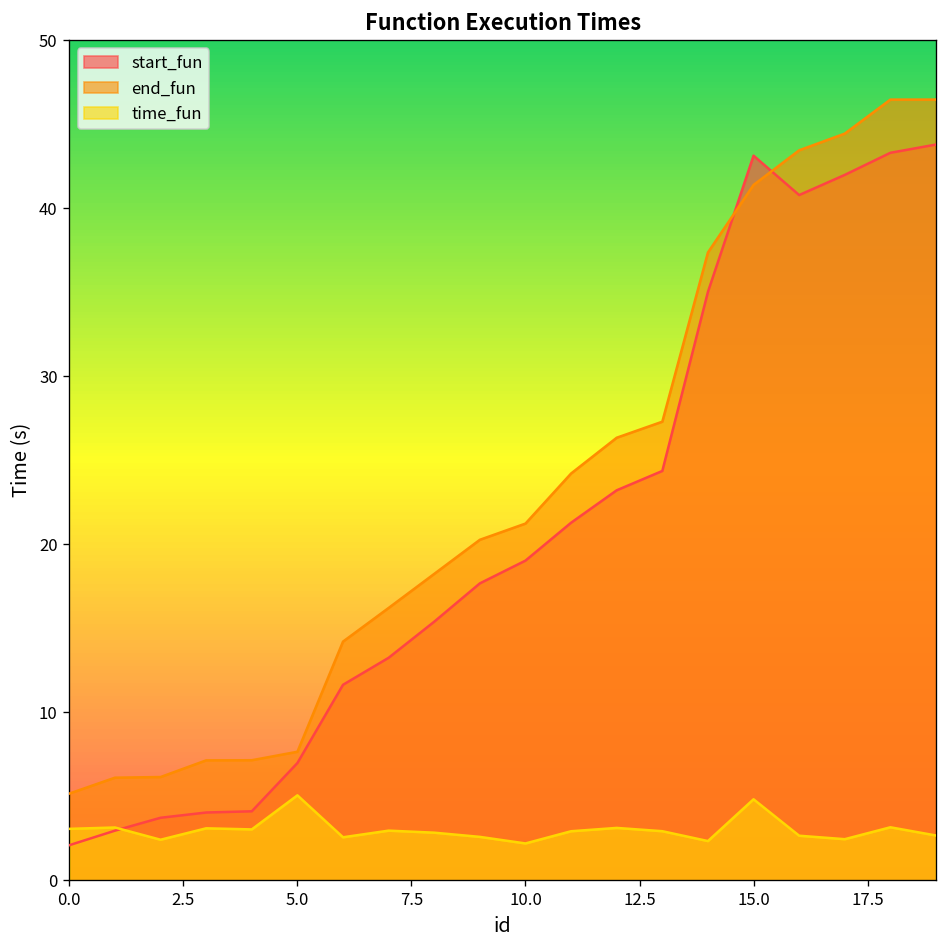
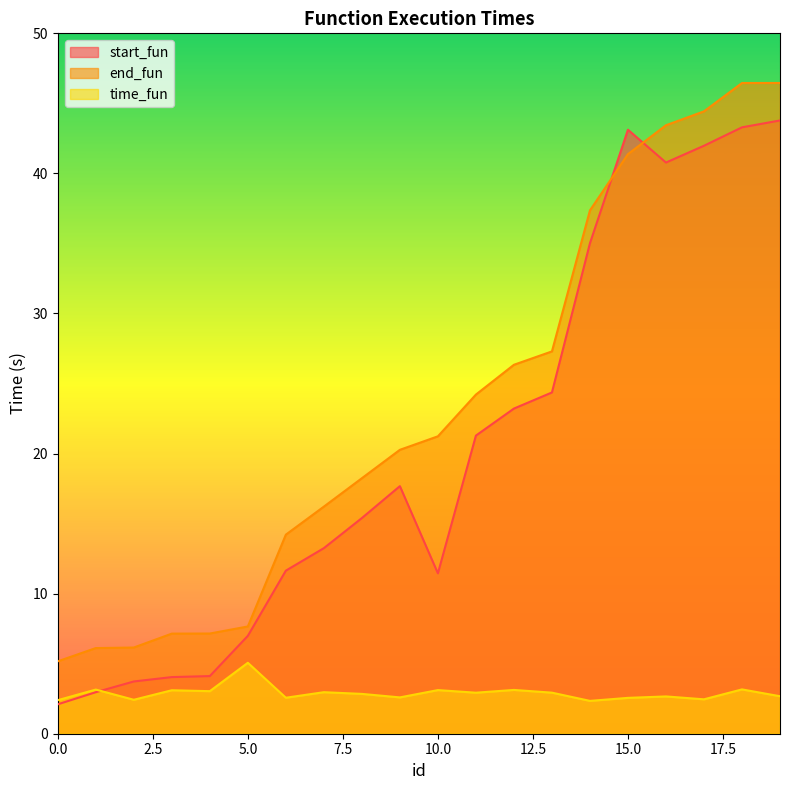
  {
    "start_fun": {
      "0.0": 2.1,
      "5.0": 7.0,
-     "10.0": 19.0,
+     "10.0": 11.5,
      "15.0": 43.1
    },
    "end_fun": {
      "0.0": 5.2,
      "5.0": 7.7,
      "10.0": 21.2,
      "15.0": 41.4
    },
    "time_fun": {
-     "0.0": 3.1,
+     "0.0": 2.4,
      "5.0": 5.1,
-     "10.0": 2.2,
-     "15.0": 4.8
+     "10.0": 3.1,
+     "15.0": 2.6
    }
  }
